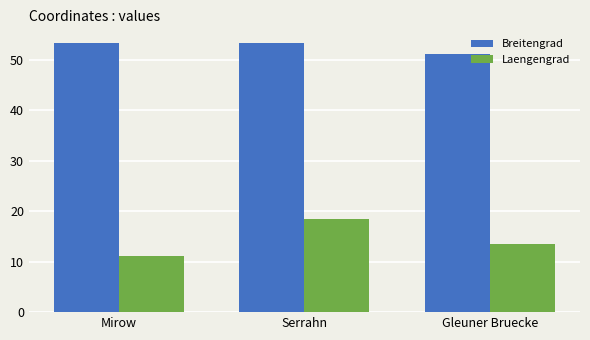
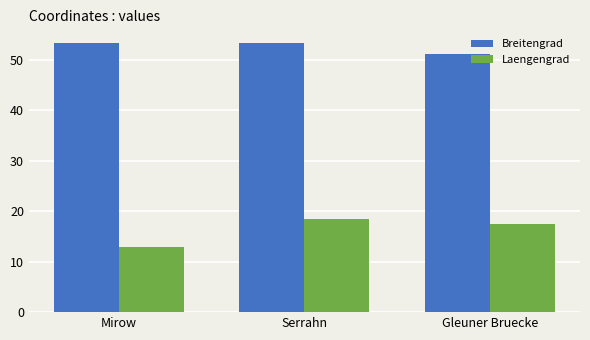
  {
    "Breitengrad": {
      "Mirow": 53,
      "Serrahn": 53,
      "Gleuner Bruecke": 51
    },
    "Laengengrad": {
-     "Mirow": 11,
+     "Mirow": 13,
      "Serrahn": 18,
-     "Gleuner Bruecke": 14
+     "Gleuner Bruecke": 17
    }
  }
